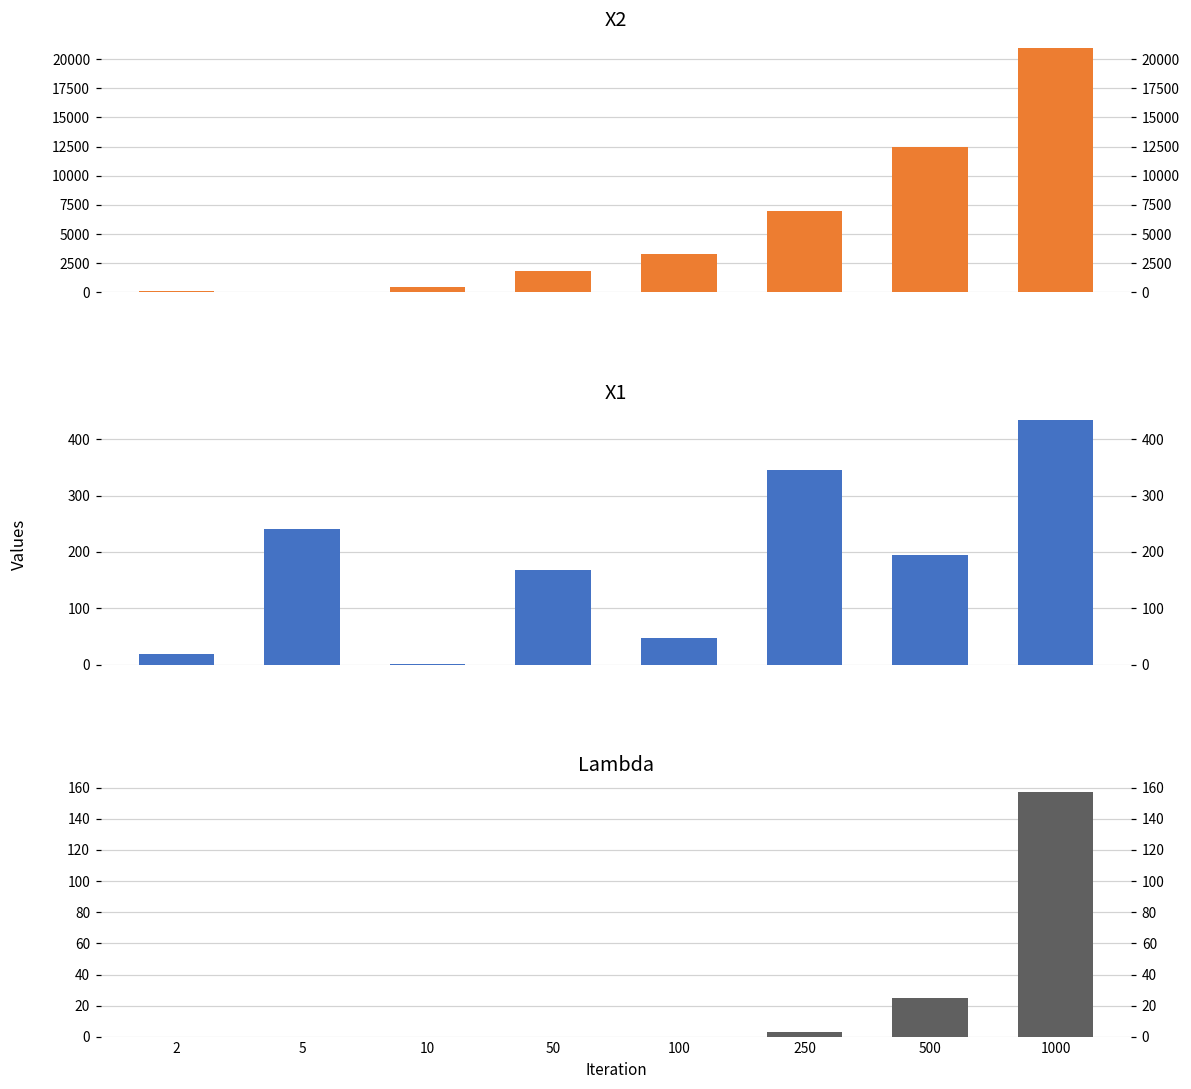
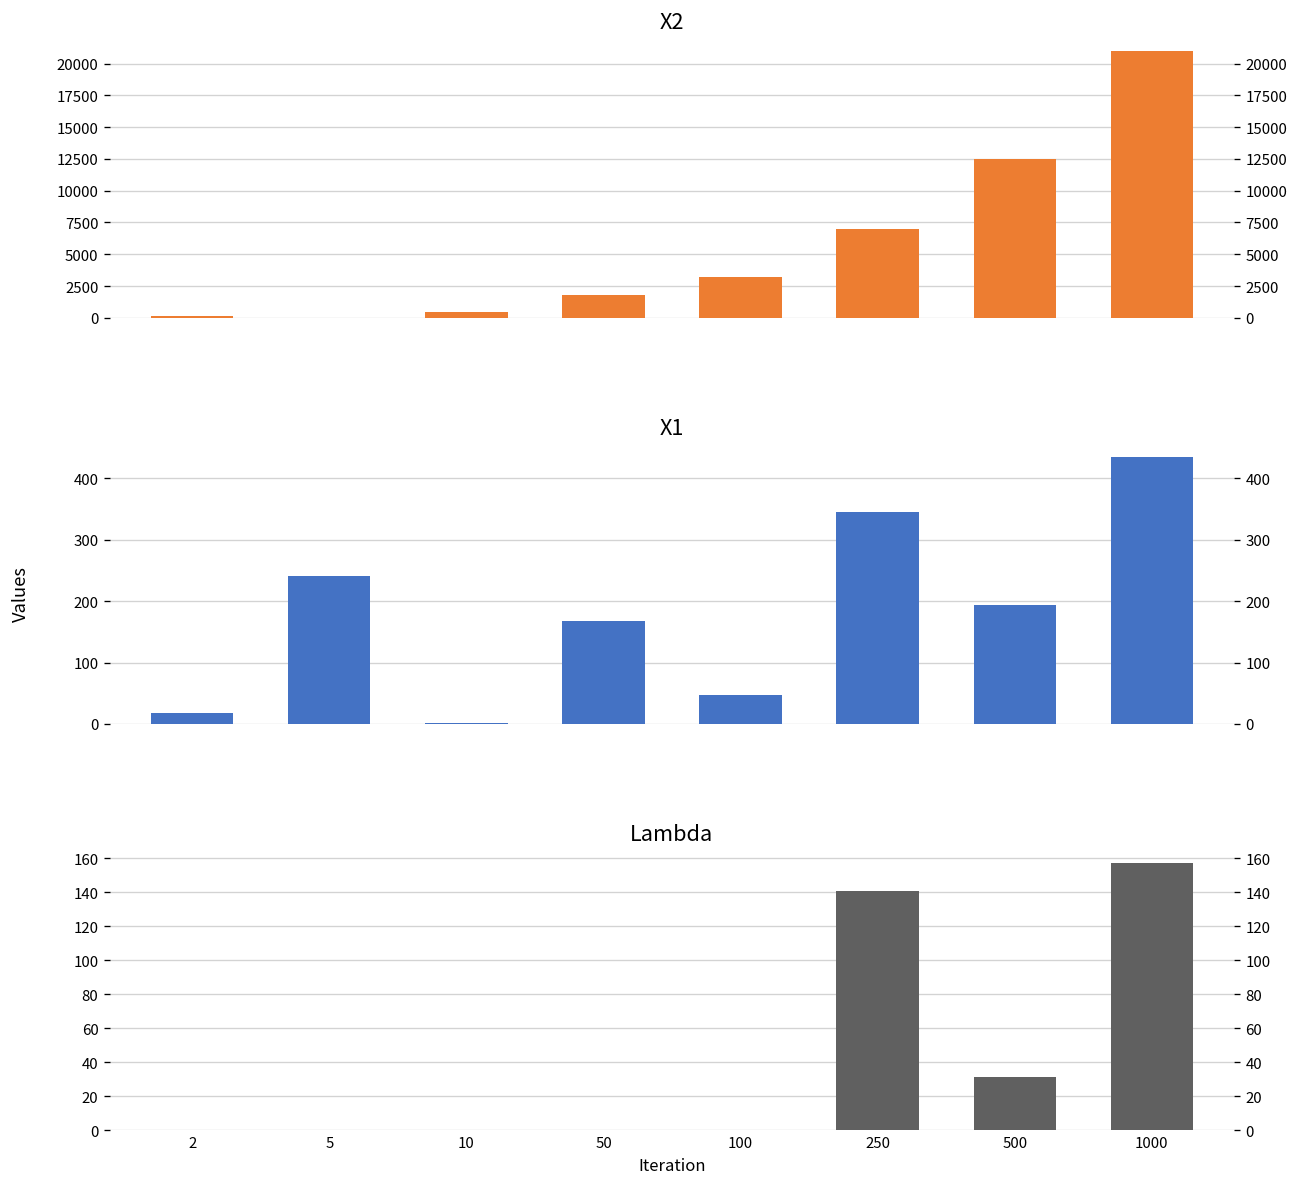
  {
    "Lambda": {
      "2": 0,
      "5": 0,
      "10": 0,
      "50": 0,
      "100": 0,
-     "250": 3,
-     "500": 25,
+     "250": 141,
+     "500": 31,
      "1000": 157
    }
  }
